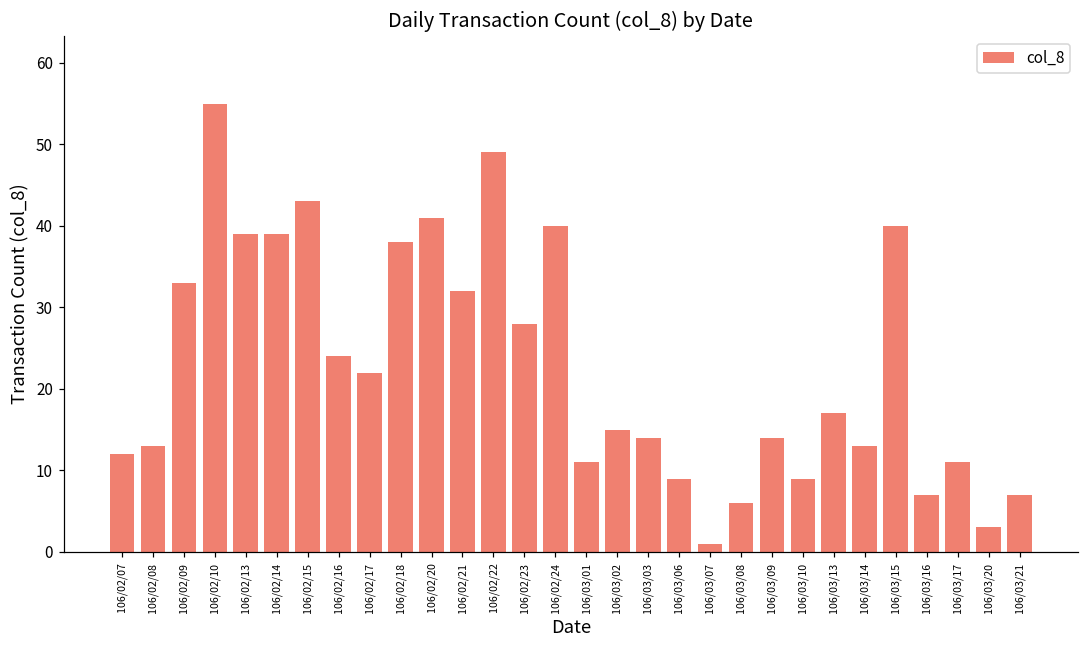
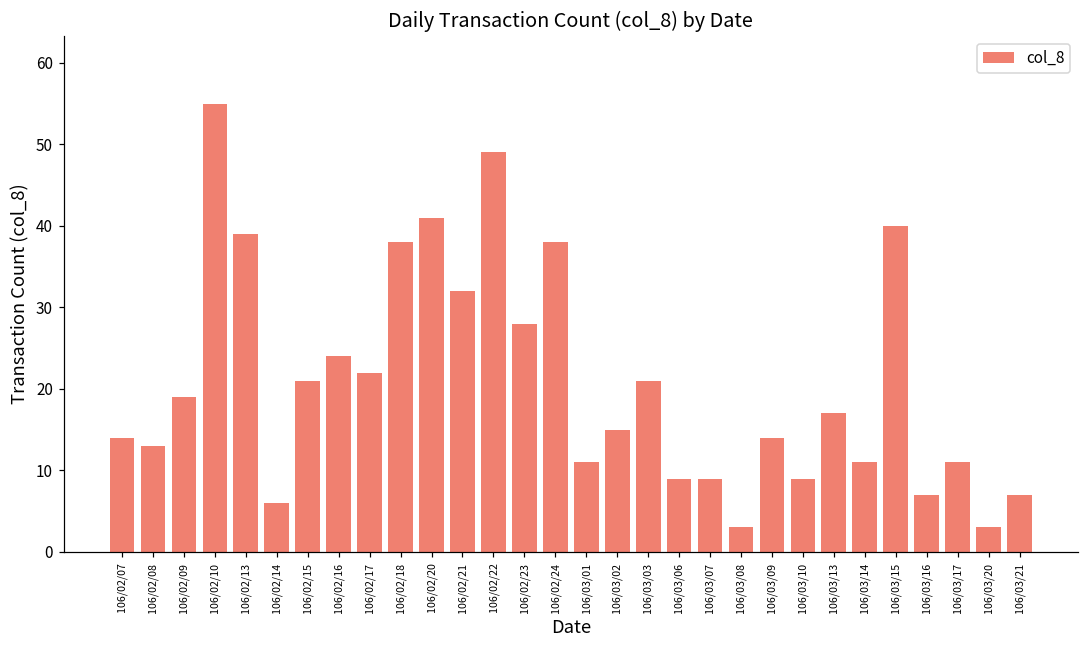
  {
-   "106/02/07": 12,
+   "106/02/07": 14,
    "106/02/08": 13,
-   "106/02/09": 33,
+   "106/02/09": 19,
    "106/02/10": 55,
    "106/02/13": 39,
-   "106/02/14": 39,
-   "106/02/15": 43,
+   "106/02/14": 6,
+   "106/02/15": 21,
    "106/02/16": 24,
    "106/02/17": 22,
    "106/02/18": 38,
    "106/02/20": 41,
    "106/02/21": 32,
    "106/02/22": 49,
    "106/02/23": 28,
-   "106/02/24": 40,
+   "106/02/24": 38,
    "106/03/01": 11,
    "106/03/02": 15,
-   "106/03/03": 14,
+   "106/03/03": 21,
    "106/03/06": 9,
-   "106/03/07": 1,
-   "106/03/08": 6,
+   "106/03/07": 9,
+   "106/03/08": 3,
    "106/03/09": 14,
    "106/03/10": 9,
    "106/03/13": 17,
-   "106/03/14": 13,
+   "106/03/14": 11,
    "106/03/15": 40,
    "106/03/16": 7,
    "106/03/17": 11,
    "106/03/20": 3,
    "106/03/21": 7
  }
